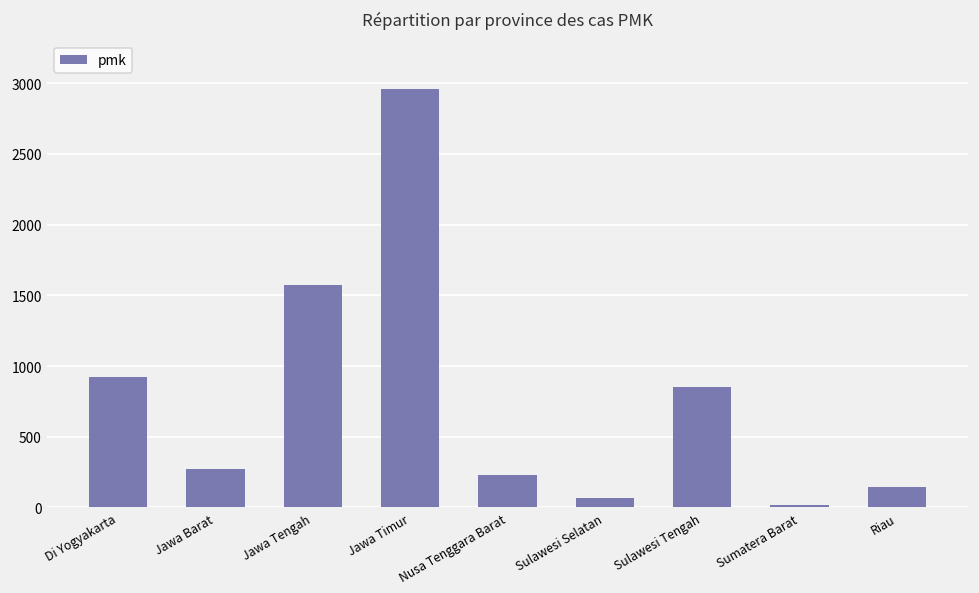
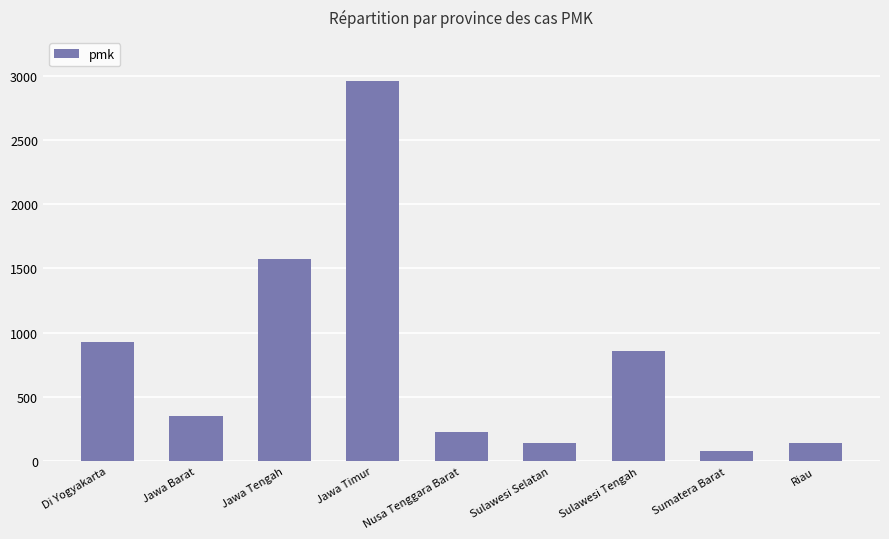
  {
    "Di Yogyakarta": 920,
-   "Jawa Barat": 270,
+   "Jawa Barat": 350,
    "Jawa Tengah": 1570,
    "Jawa Timur": 2960,
    "Nusa Tenggara Barat": 230,
-   "Sulawesi Selatan": 70,
+   "Sulawesi Selatan": 150,
    "Sulawesi Tengah": 860,
-   "Sumatera Barat": 20,
+   "Sumatera Barat": 80,
    "Riau": 150
  }
